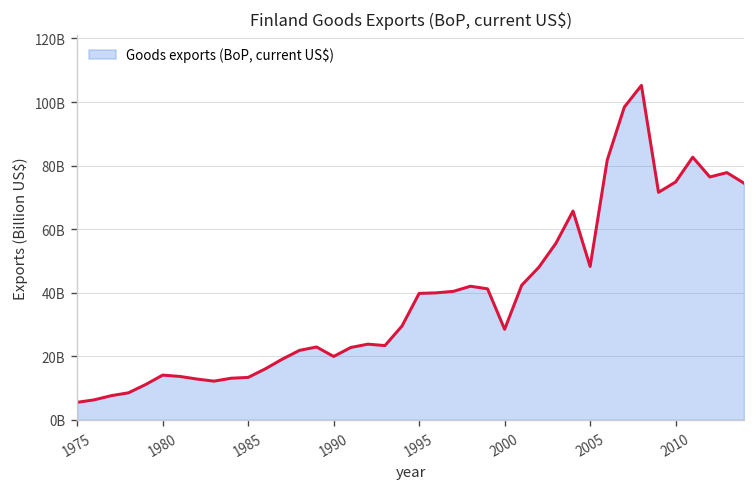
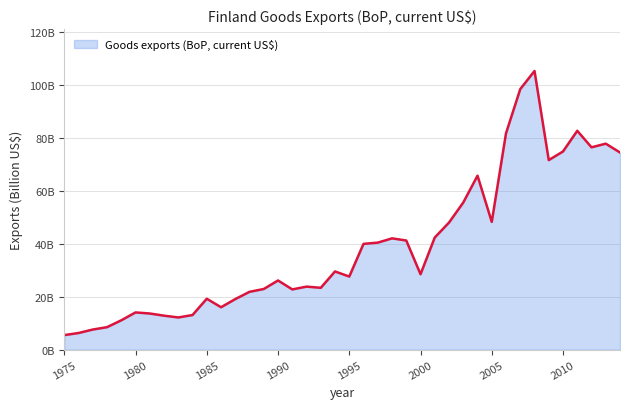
  {
    "1975": 6000000000,
    "1980": 14000000000,
-   "1985": 13000000000,
-   "1990": 20000000000,
-   "1995": 40000000000,
+   "1985": 19000000000,
+   "1990": 26000000000,
+   "1995": 28000000000,
    "2000": 28000000000,
    "2005": 48000000000,
    "2010": 75000000000
  }
